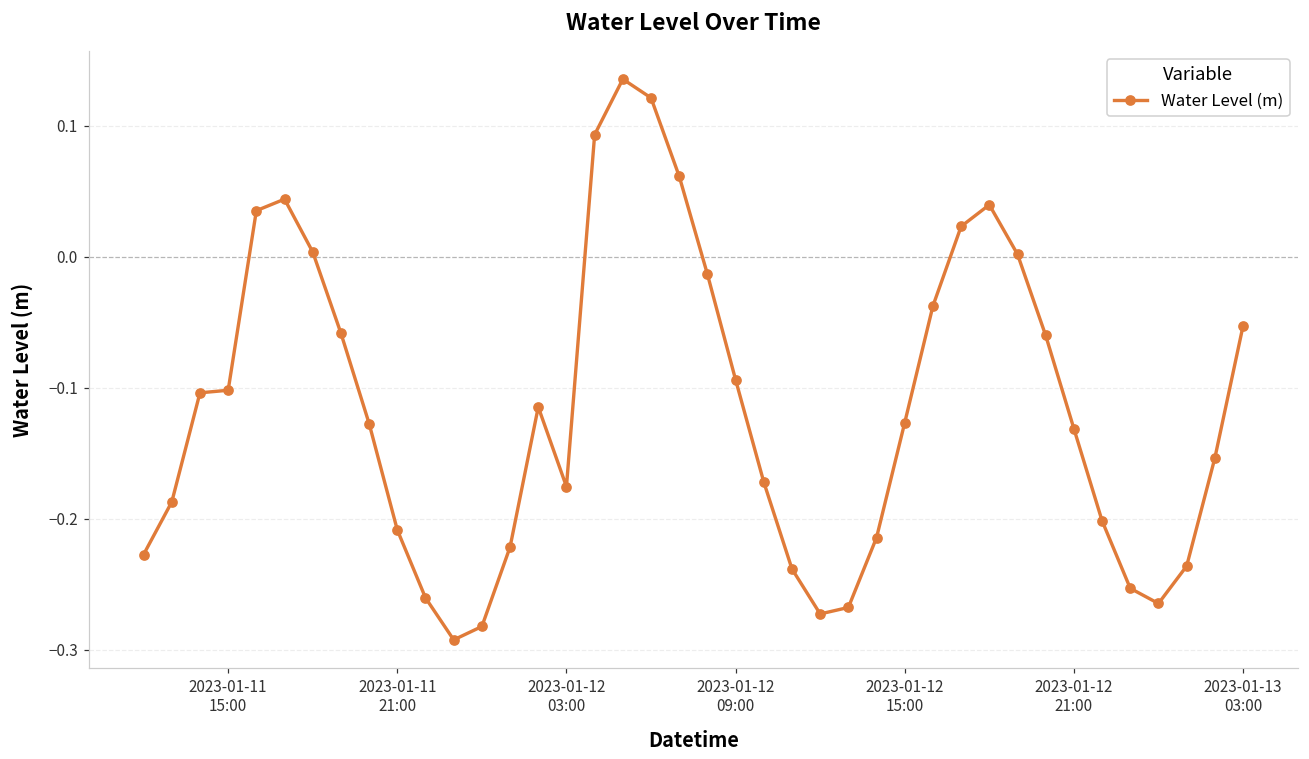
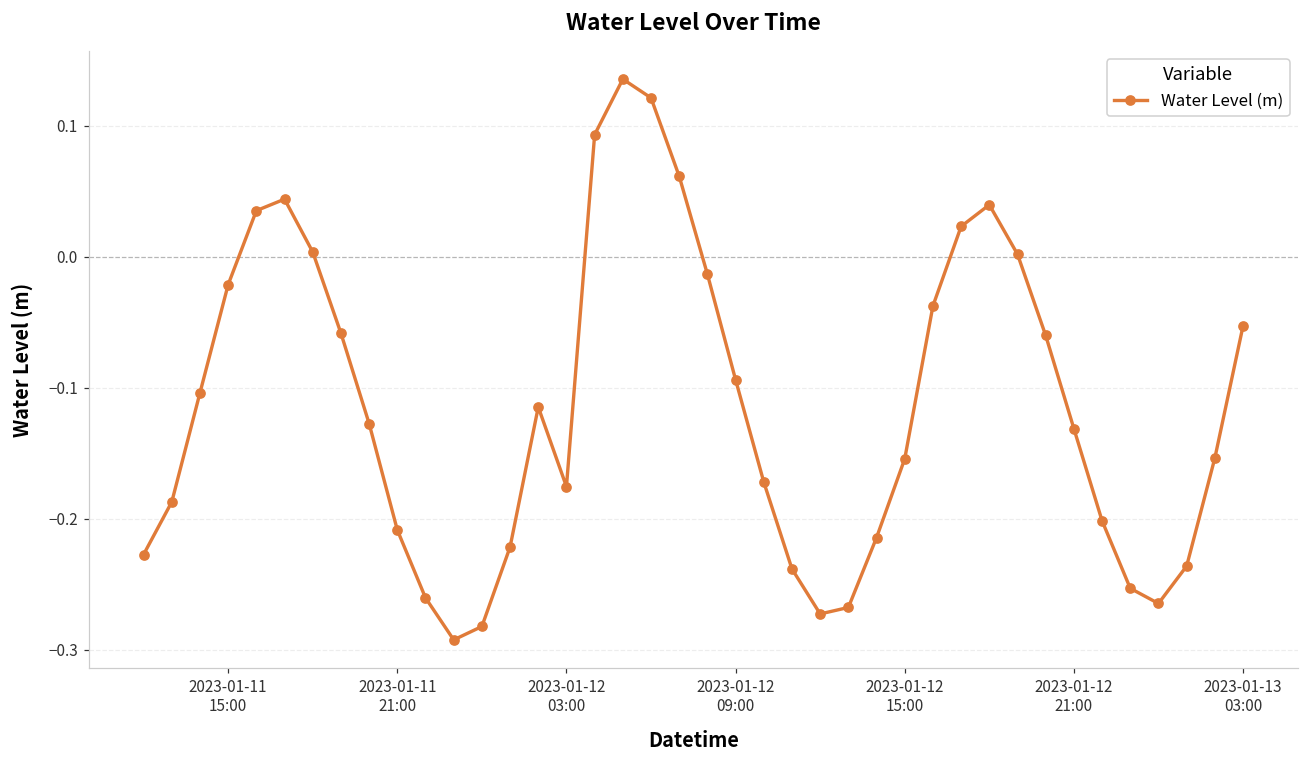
  {
-   "2023-01-11 15:00": -0.102,
+   "2023-01-11 15:00": -0.021,
    "2023-01-11 21:00": -0.209,
    "2023-01-12 03:00": -0.176,
    "2023-01-12 09:00": -0.094,
-   "2023-01-12 15:00": -0.127,
+   "2023-01-12 15:00": -0.154,
    "2023-01-12 21:00": -0.131,
    "2023-01-13 03:00": -0.053
  }
